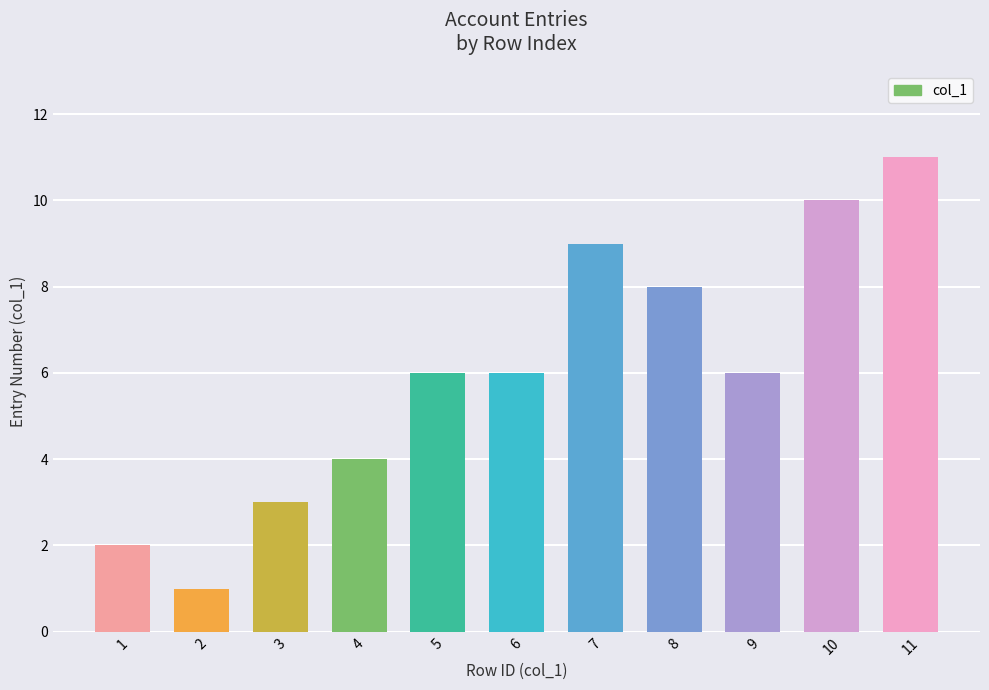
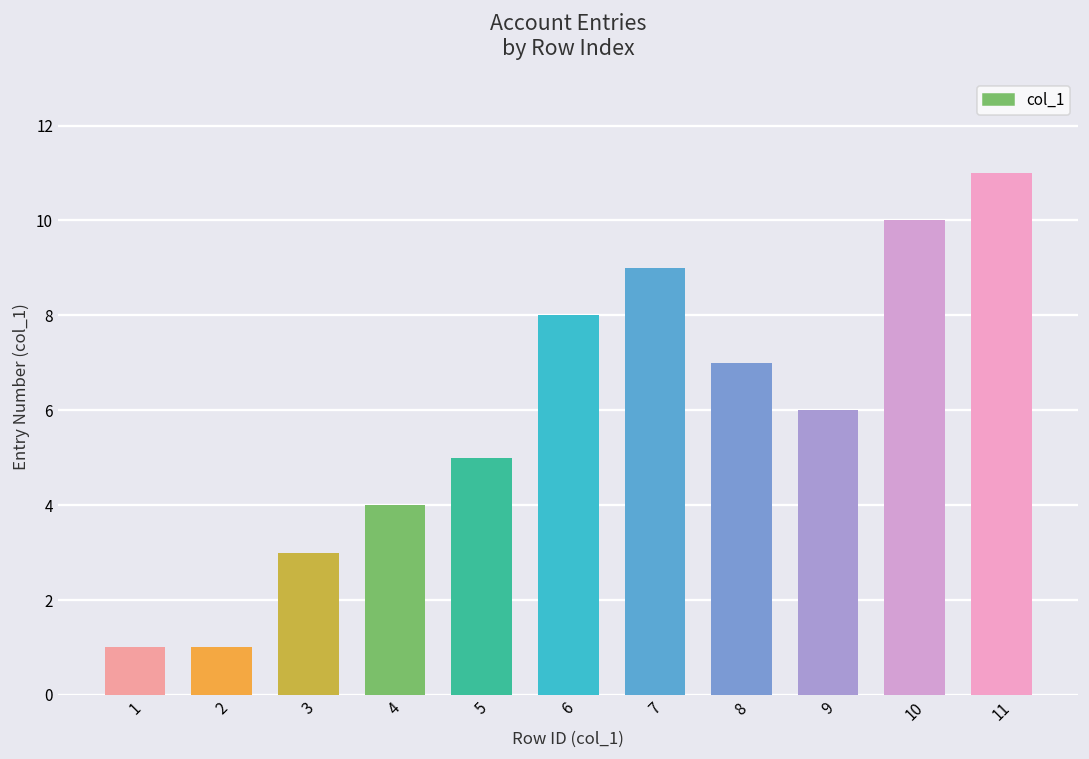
  {
-   "1": 2,
+   "1": 1,
    "2": 1,
    "3": 3,
    "4": 4,
-   "5": 6,
-   "6": 6,
+   "5": 5,
+   "6": 8,
    "7": 9,
-   "8": 8,
+   "8": 7,
    "9": 6,
    "10": 10,
    "11": 11
  }
